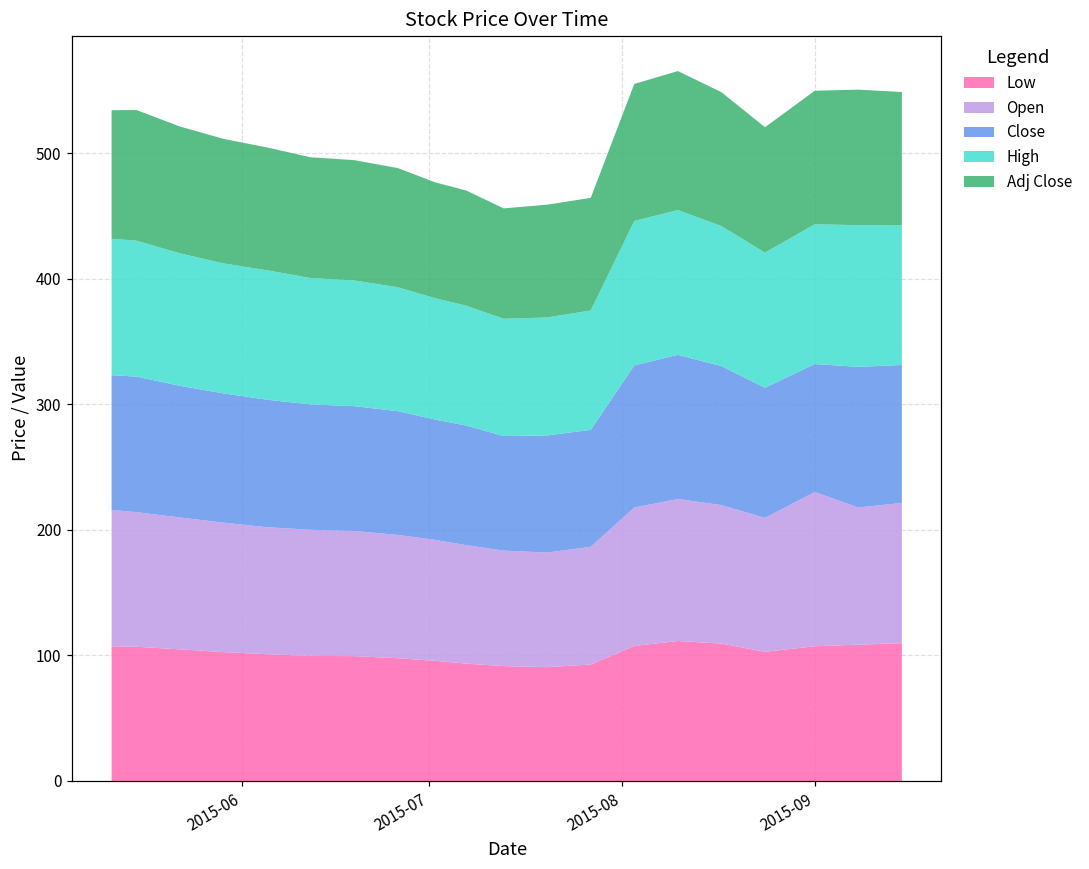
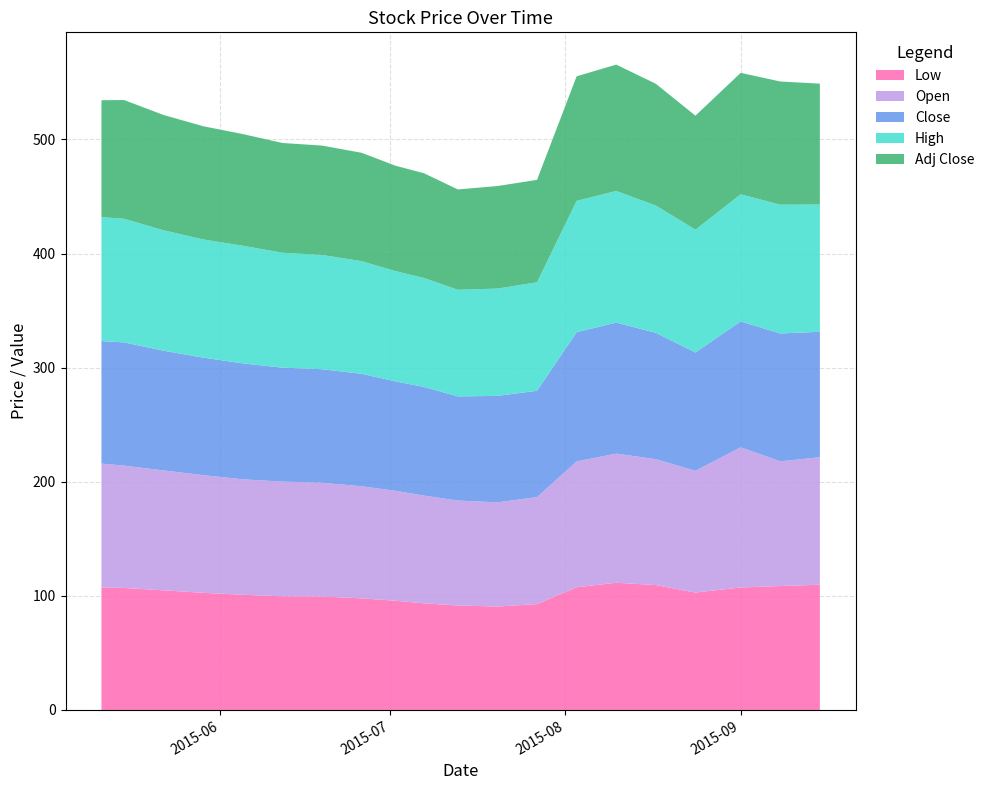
  {
    "Low": {
      "2015-09": 107
    },
    "Open": {
      "2015-09": 123
    },
    "Close": {
-     "2015-09": 102
+     "2015-09": 110
    },
    "High": {
      "2015-09": 111
    },
    "Adj Close": {
      "2015-09": 106
    }
  }
